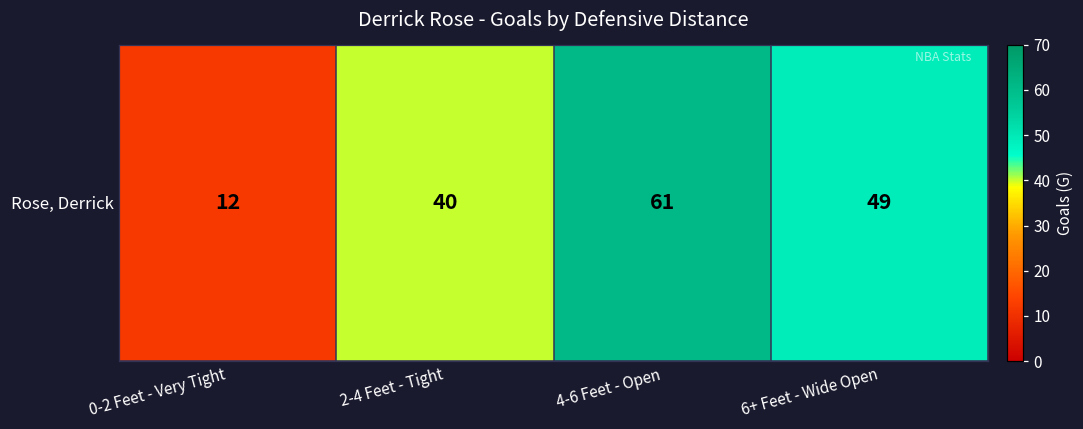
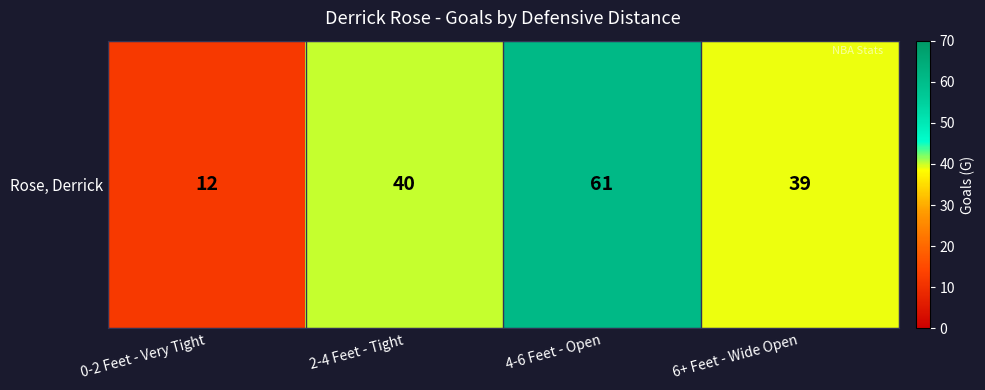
  {
    "Rose, Derrick": {
      "0-2 Feet - Very Tight": 12,
      "2-4 Feet - Tight": 40,
      "4-6 Feet - Open": 61,
-     "6+ Feet - Wide Open": 49
+     "6+ Feet - Wide Open": 39
    }
  }
